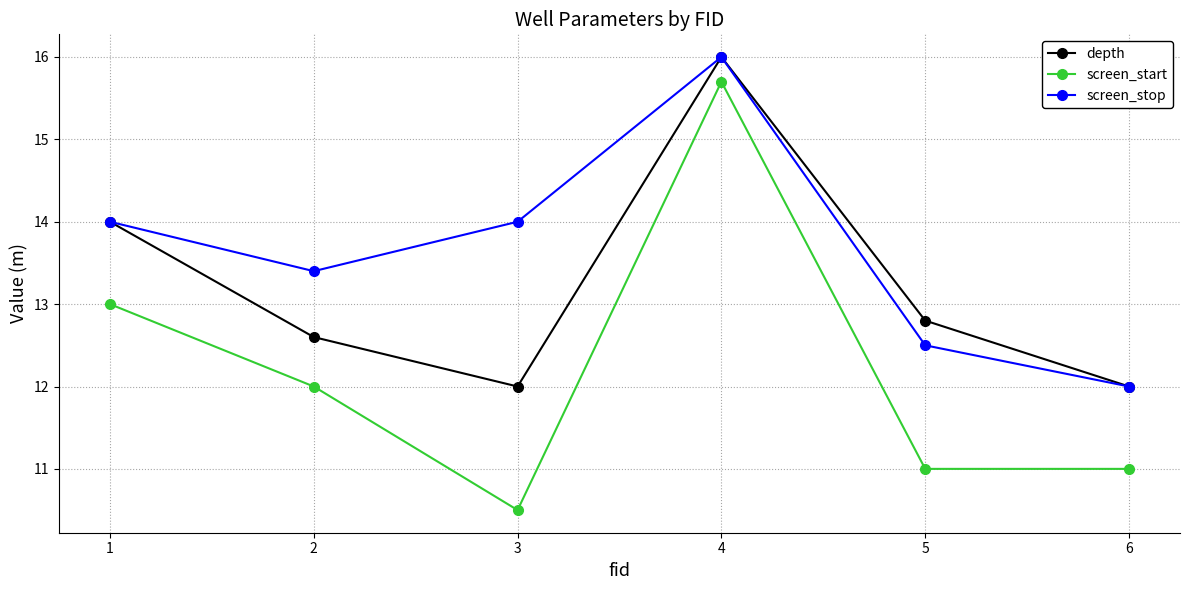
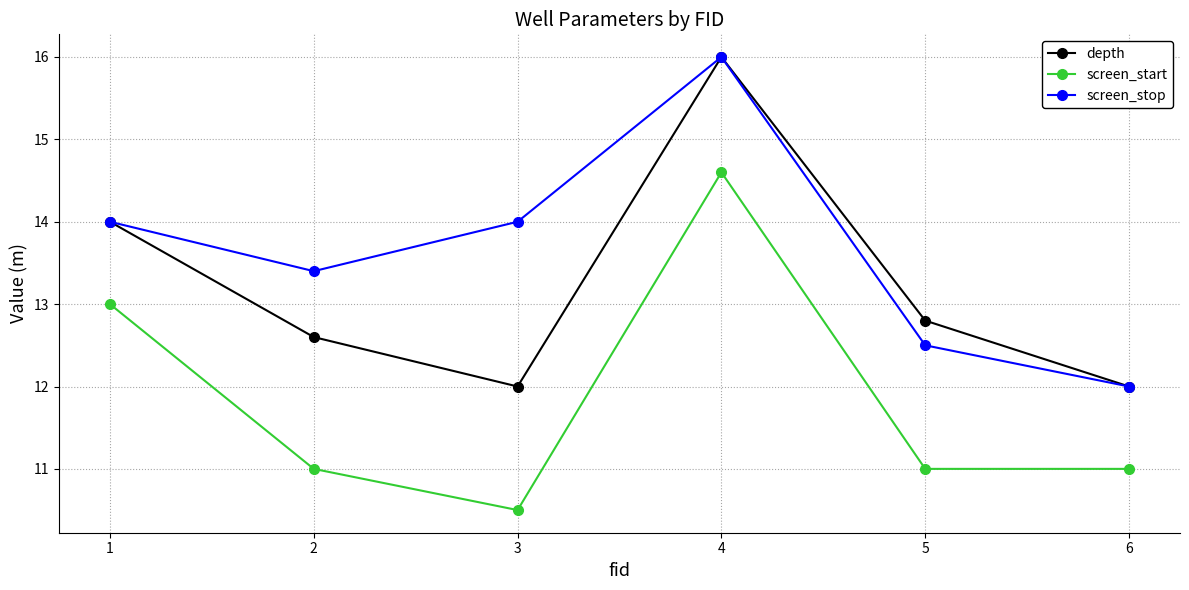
  {
    "depth": {
      "2": 12.6,
      "3": 12.0,
      "5": 12.8
    },
    "screen_start": {
      "1": 13.0,
-     "2": 12,
+     "2": 11,
      "3": 10.5,
-     "4": 15.7,
+     "4": 14.6,
      "5": 11.0,
      "6": 11.0
    },
    "screen_stop": {
      "2": 13.4,
      "3": 14.0,
      "5": 12.5
    }
  }
